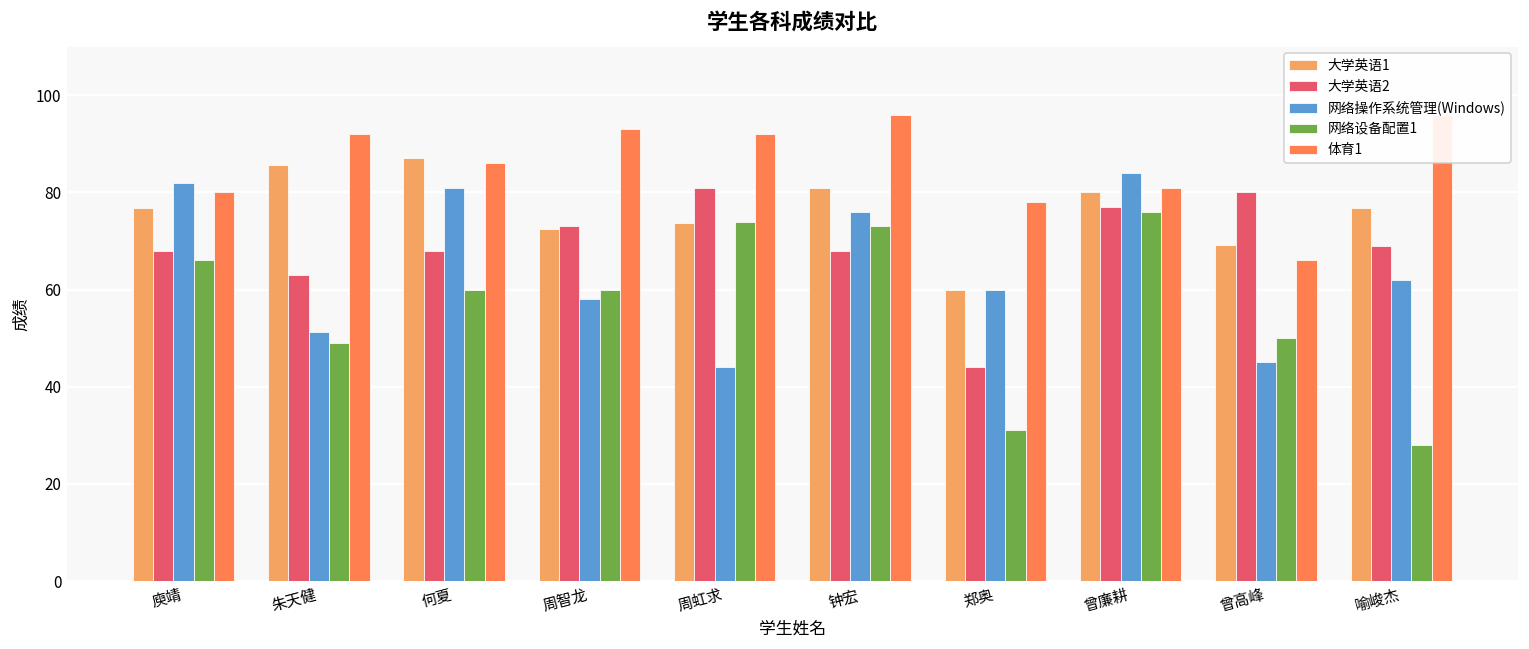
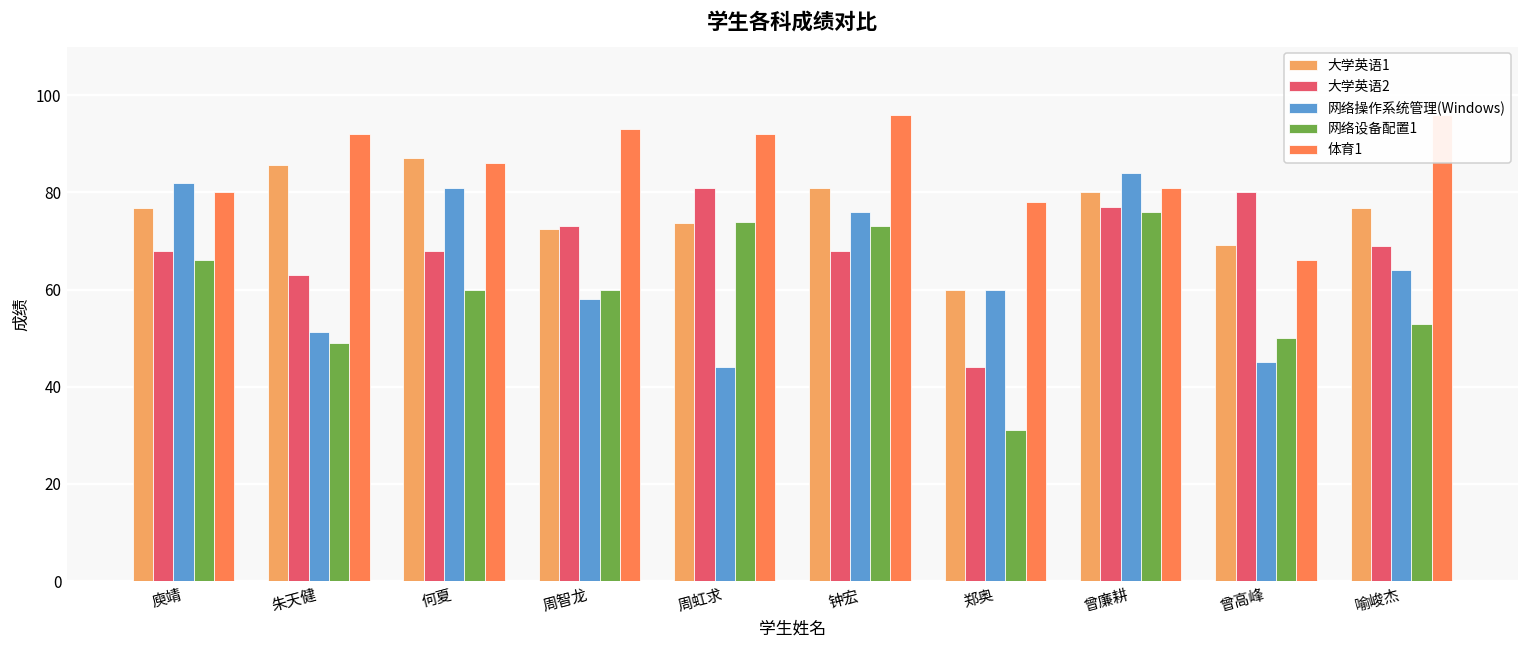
  {
    "网络操作系统管理(Windows)": {
      "庾靖": 82,
      "朱天健": 51,
      "何夏": 81,
      "周智龙": 58,
      "周虹求": 44,
      "钟宏": 76,
      "郑奥": 60,
      "曾廉耕": 84,
      "曾高峰": 45,
-     "喻峻杰": 62
+     "喻峻杰": 64
    },
    "网络设备配置1": {
      "庾靖": 66,
      "朱天健": 49,
      "何夏": 60,
      "周智龙": 60,
      "周虹求": 74,
      "钟宏": 73,
      "郑奥": 31,
      "曾廉耕": 76,
      "曾高峰": 50,
-     "喻峻杰": 28
+     "喻峻杰": 53
    }
  }
